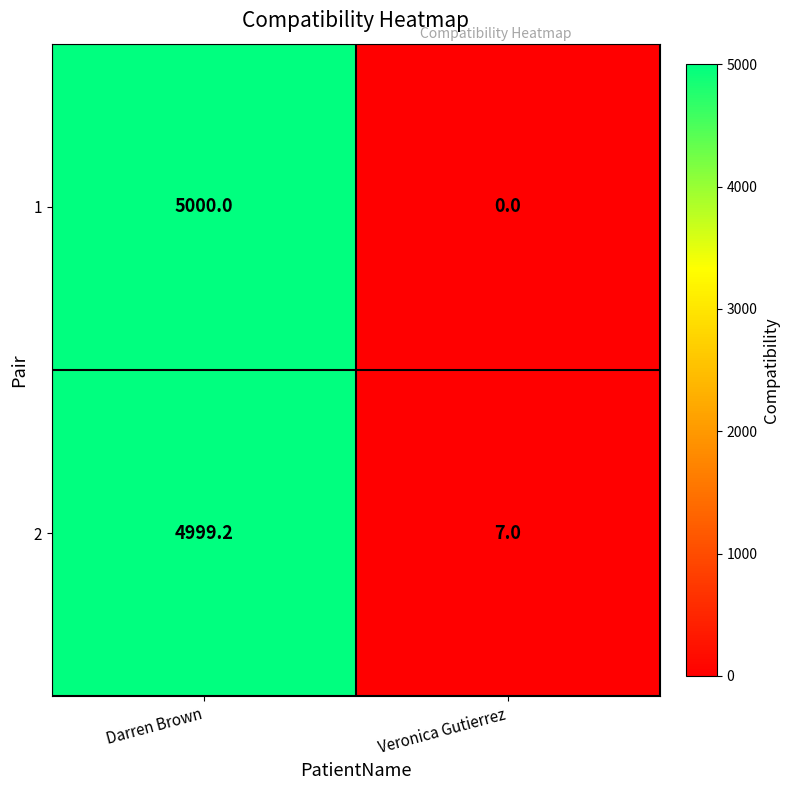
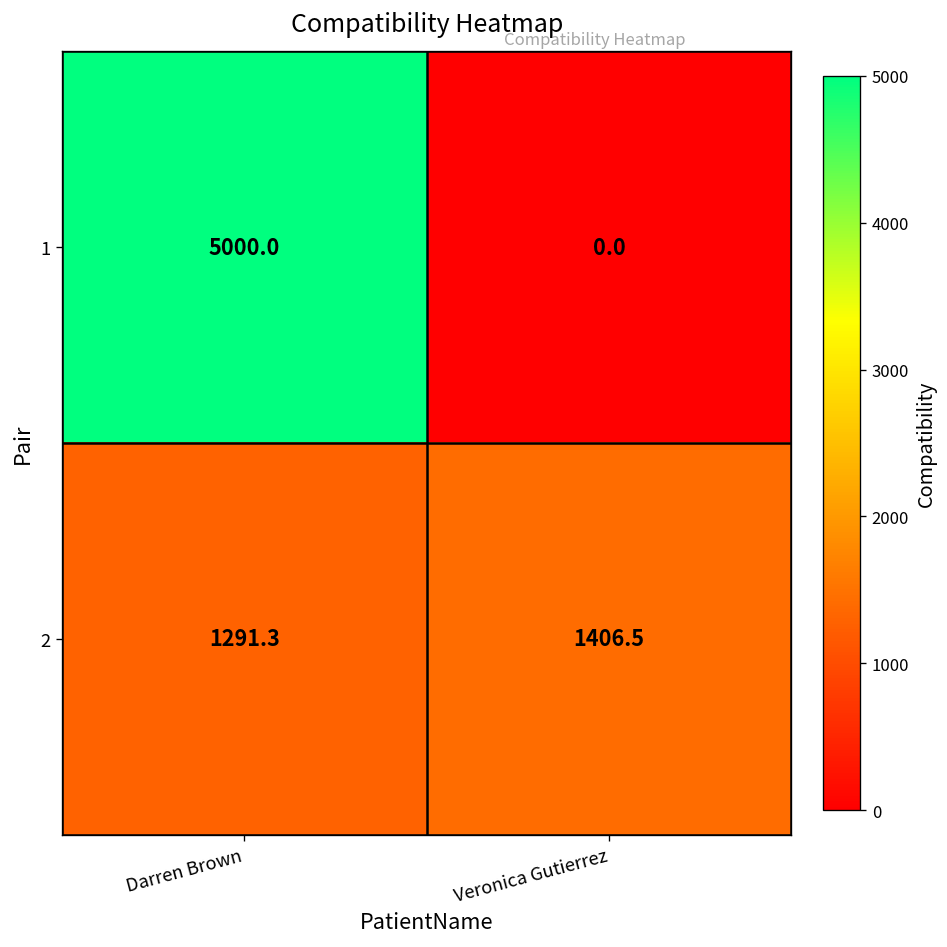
  {
    "1": {
      "Darren Brown": 5000.0,
      "Veronica Gutierrez": 0.0
    },
    "2": {
-     "Darren Brown": 4999.2,
-     "Veronica Gutierrez": 7.0
+     "Darren Brown": 1291.3,
+     "Veronica Gutierrez": 1406.5
    }
  }
